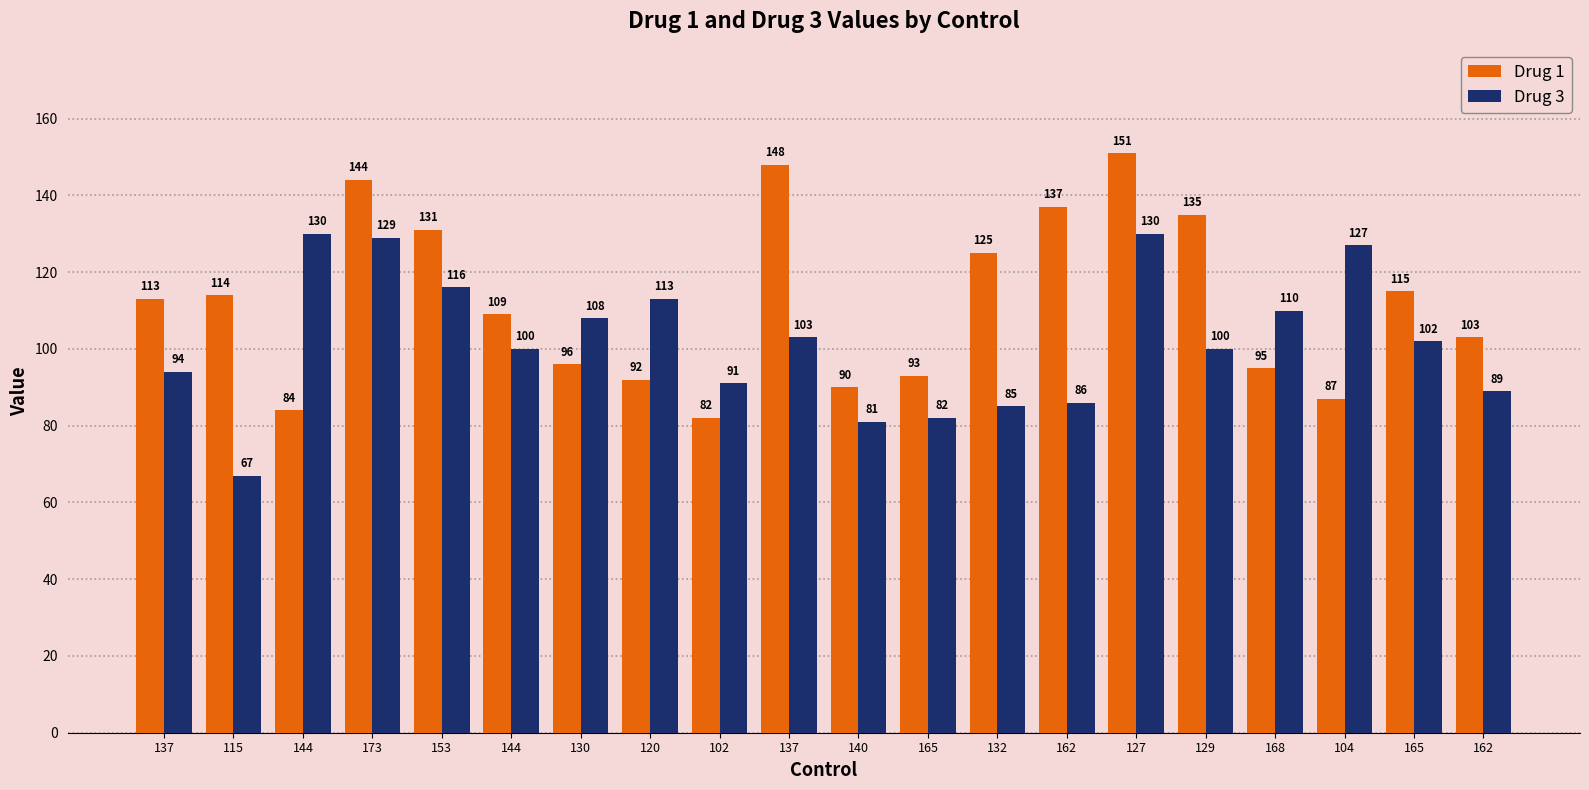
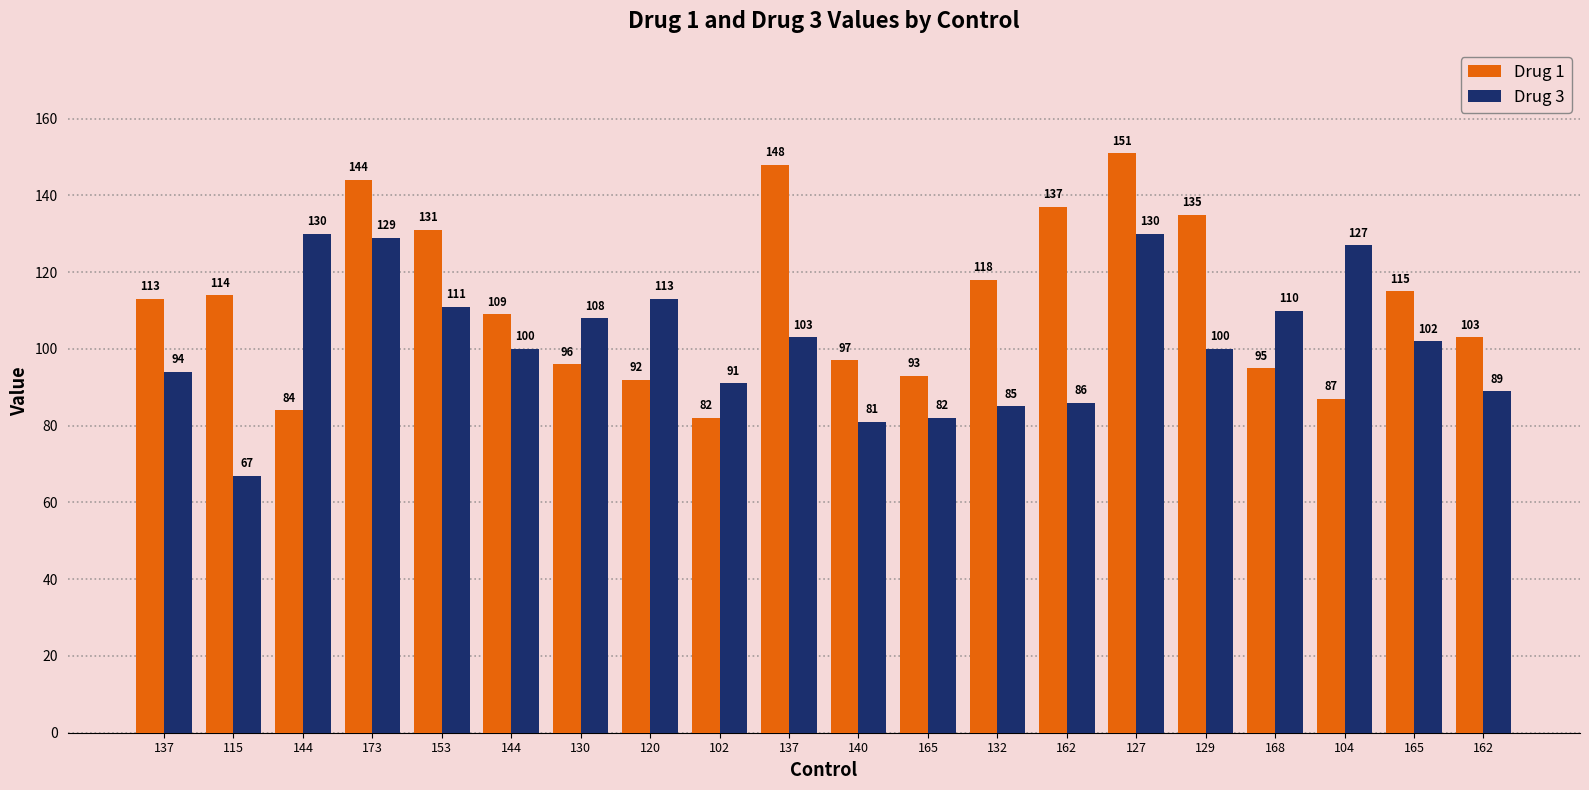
  {
    "Drug 1": {
      "115": 114,
      "173": 144,
      "153": 131,
      "130": 96,
      "120": 92,
      "102": 82,
-     "140": 90,
-     "132": 125,
+     "140": 97,
+     "132": 118,
      "127": 151,
      "129": 135,
      "168": 95,
      "104": 87
    },
    "Drug 3": {
      "115": 67,
      "173": 129,
-     "153": 116,
+     "153": 111,
      "130": 108,
      "120": 113,
      "102": 91,
      "140": 81,
      "132": 85,
      "127": 130,
      "129": 100,
      "168": 110,
      "104": 127
    }
  }
